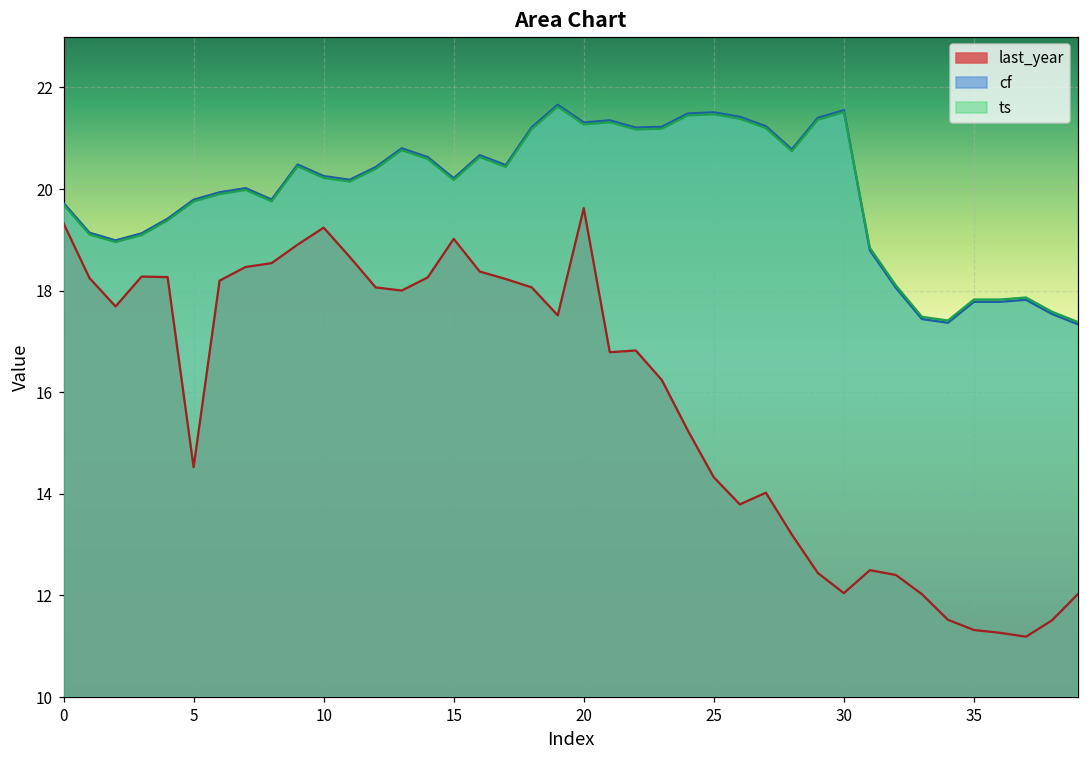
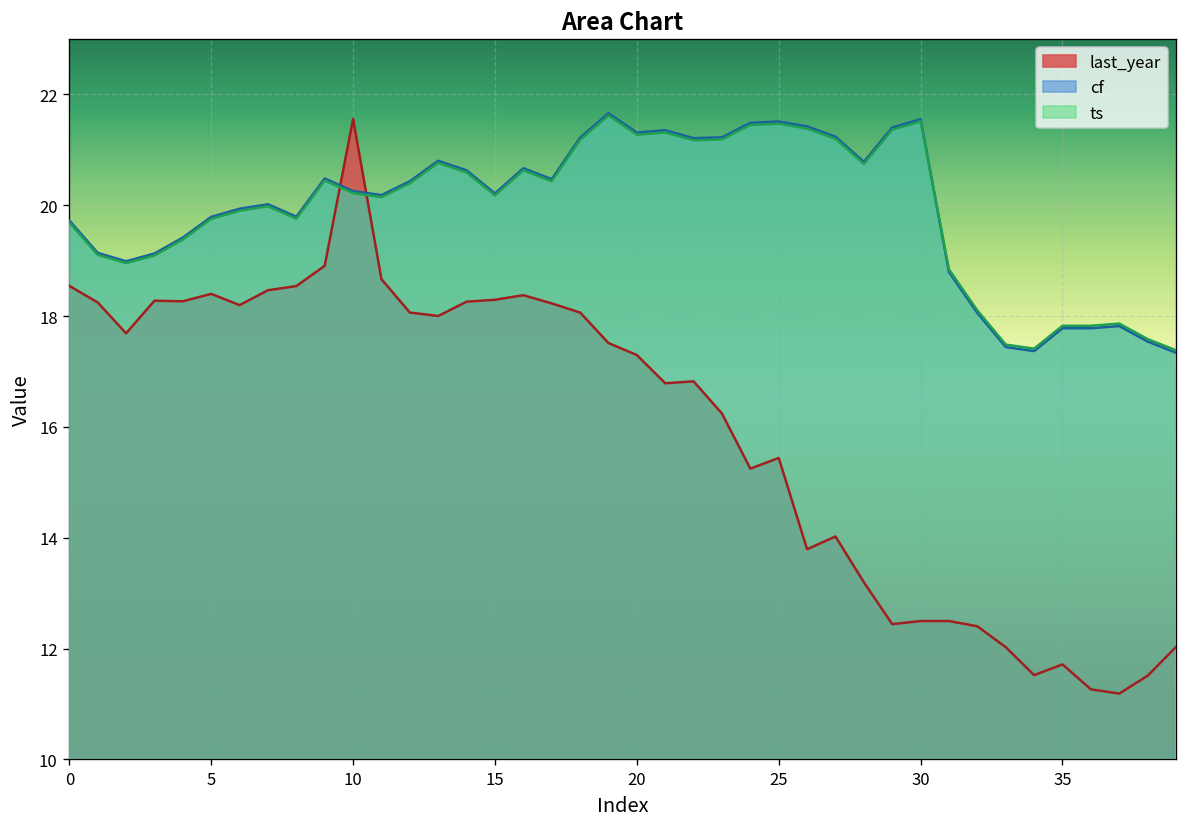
  {
    "last_year": {
-     "0": 19.3,
-     "5": 14.5,
-     "10": 19.2,
-     "15": 19.0,
-     "20": 19.6,
-     "25": 14.3,
-     "30": 12.0,
-     "35": 11.3
+     "0": 18.5,
+     "5": 18.4,
+     "10": 21.6,
+     "15": 18.3,
+     "20": 17.3,
+     "25": 15.4,
+     "30": 12.5,
+     "35": 11.7
    }
  }
